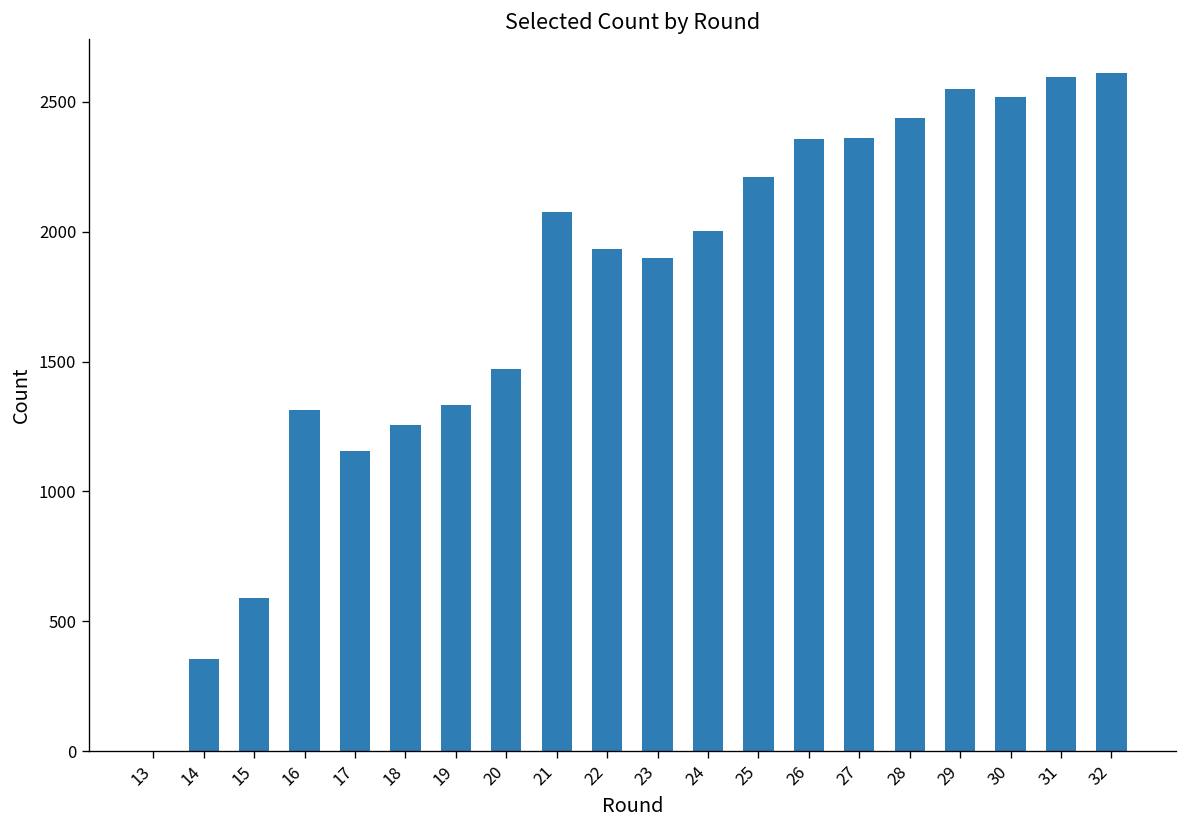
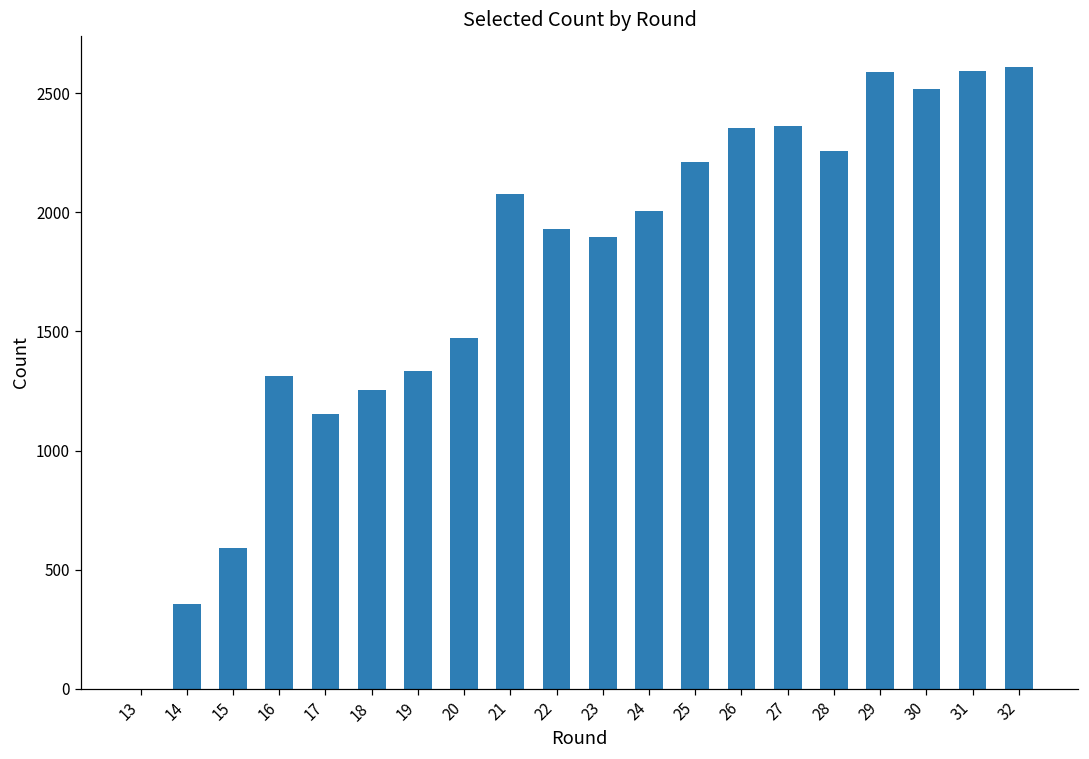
  {
    "13": 0,
    "14": 360,
    "15": 590,
    "16": 1310,
    "17": 1160,
    "18": 1260,
    "19": 1330,
    "20": 1470,
    "21": 2080,
    "22": 1930,
    "23": 1900,
    "24": 2000,
    "25": 2210,
    "26": 2360,
    "27": 2360,
-   "28": 2440,
-   "29": 2550,
+   "28": 2260,
+   "29": 2590,
    "30": 2520,
    "31": 2590,
    "32": 2610
  }
